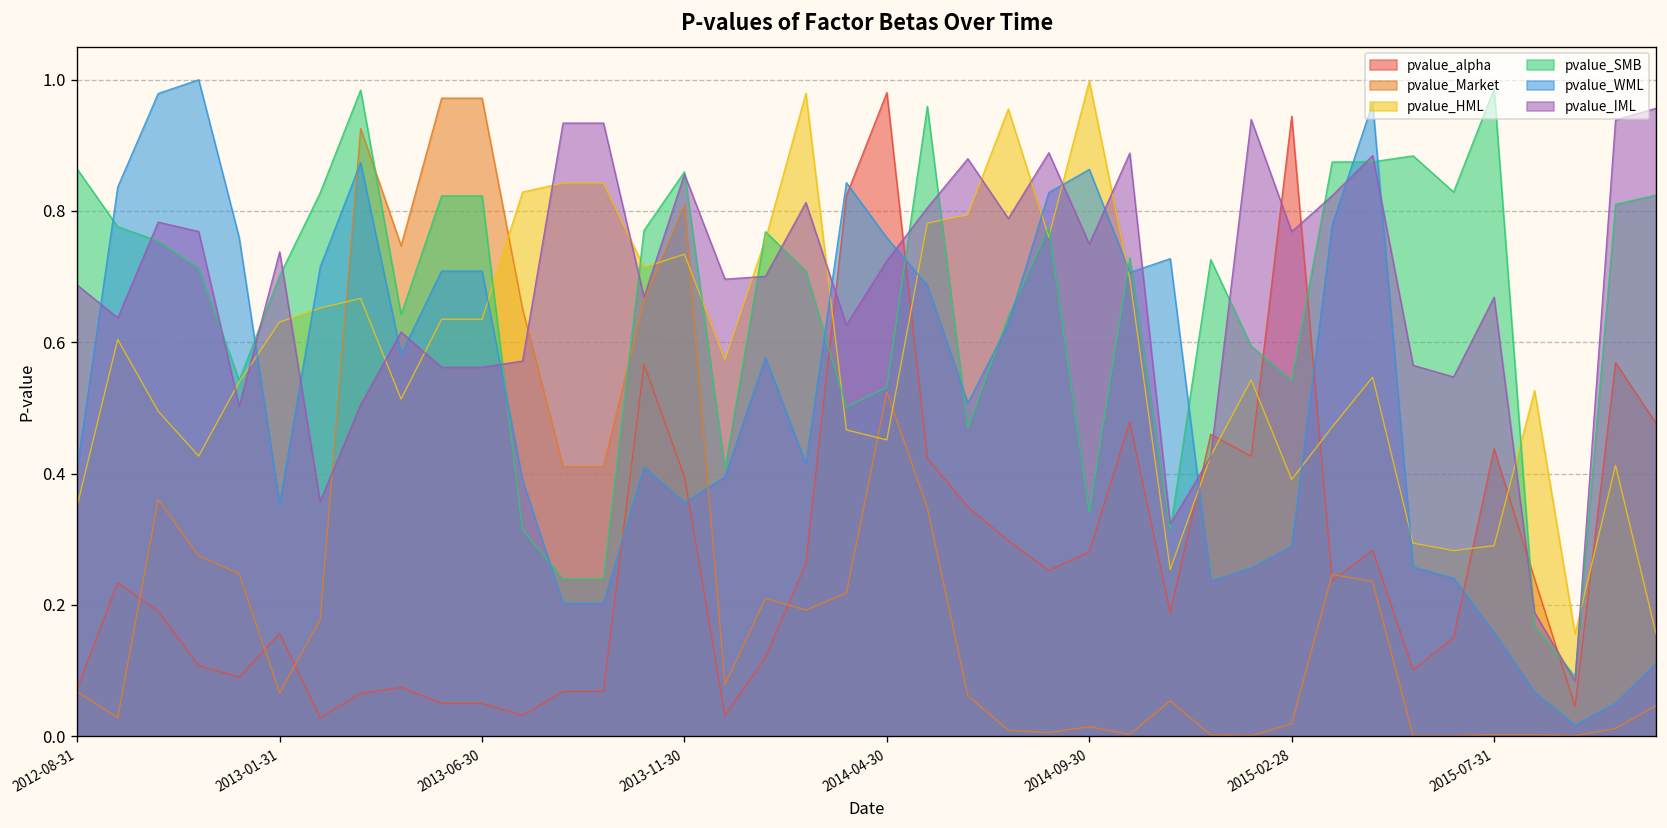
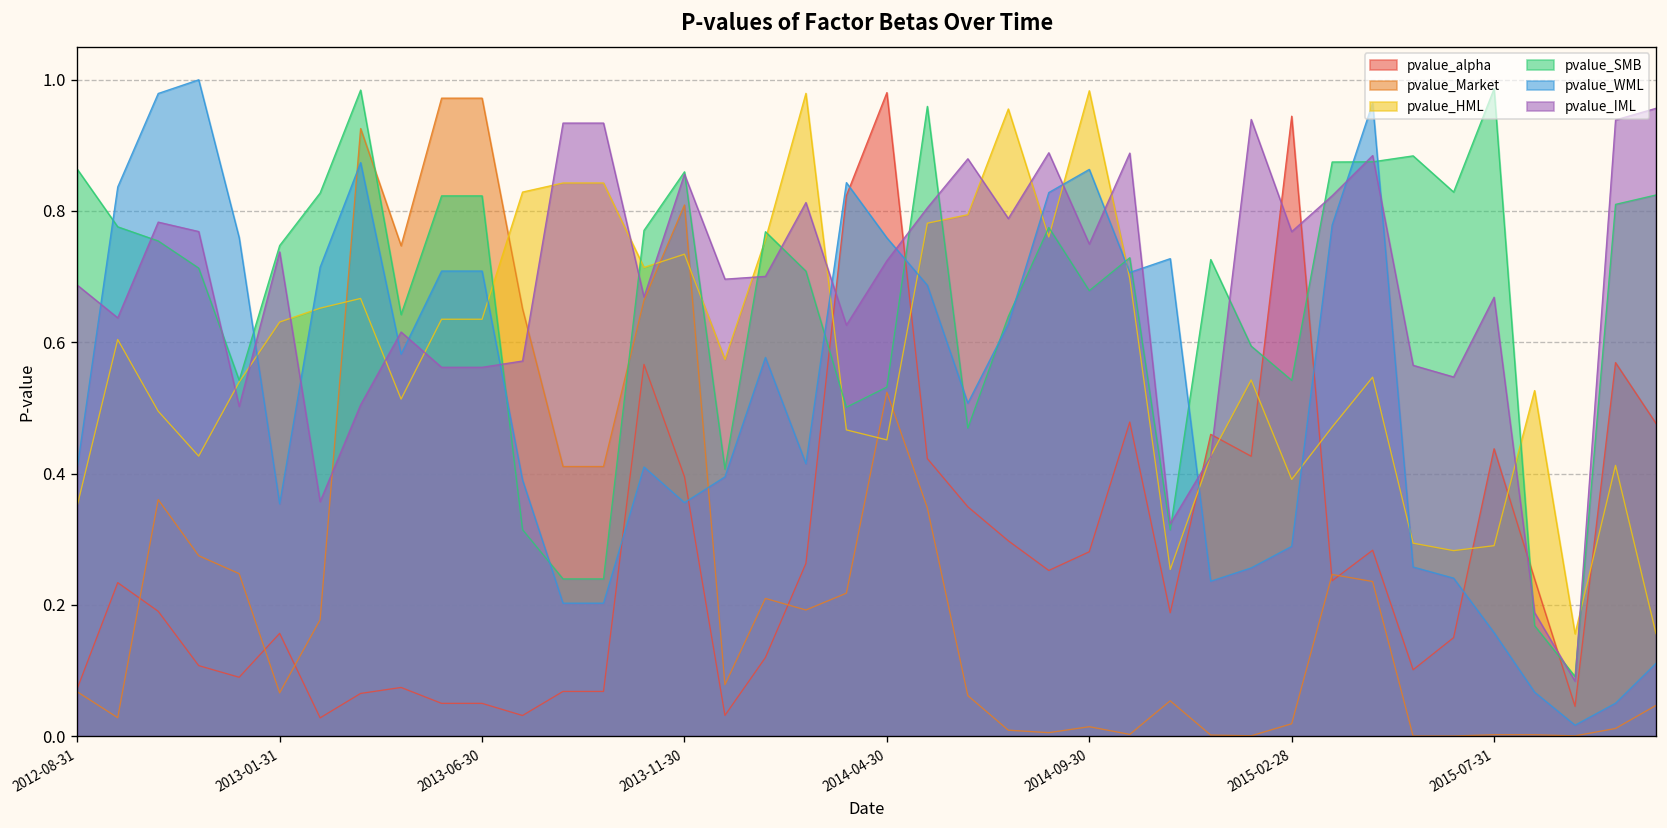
  {
    "pvalue_HML": {
      "2012-08-31": 0.35,
      "2013-01-31": 0.63,
      "2013-06-30": 0.63,
      "2013-11-30": 0.73,
      "2014-04-30": 0.45,
-     "2014-09-30": 1.00,
+     "2014-09-30": 0.98,
      "2015-02-28": 0.39,
      "2015-07-31": 0.29
    },
    "pvalue_SMB": {
      "2012-08-31": 0.86,
-     "2013-01-31": 0.70,
+     "2013-01-31": 0.75,
      "2013-06-30": 0.82,
      "2014-04-30": 0.53,
-     "2014-09-30": 0.34,
+     "2014-09-30": 0.68,
      "2015-02-28": 0.54
    },
    "pvalue_WML": {
      "2012-08-31": 0.41,
      "2013-01-31": 0.35,
      "2013-06-30": 0.71,
      "2013-11-30": 0.36,
      "2014-04-30": 0.76,
      "2014-09-30": 0.86,
      "2015-02-28": 0.29,
      "2015-07-31": 0.16
    },
    "pvalue_IML": {
      "2012-08-31": 0.69,
      "2013-01-31": 0.74,
      "2013-06-30": 0.56,
      "2014-04-30": 0.72,
      "2014-09-30": 0.75,
      "2015-02-28": 0.77,
      "2015-07-31": 0.67
    }
  }
